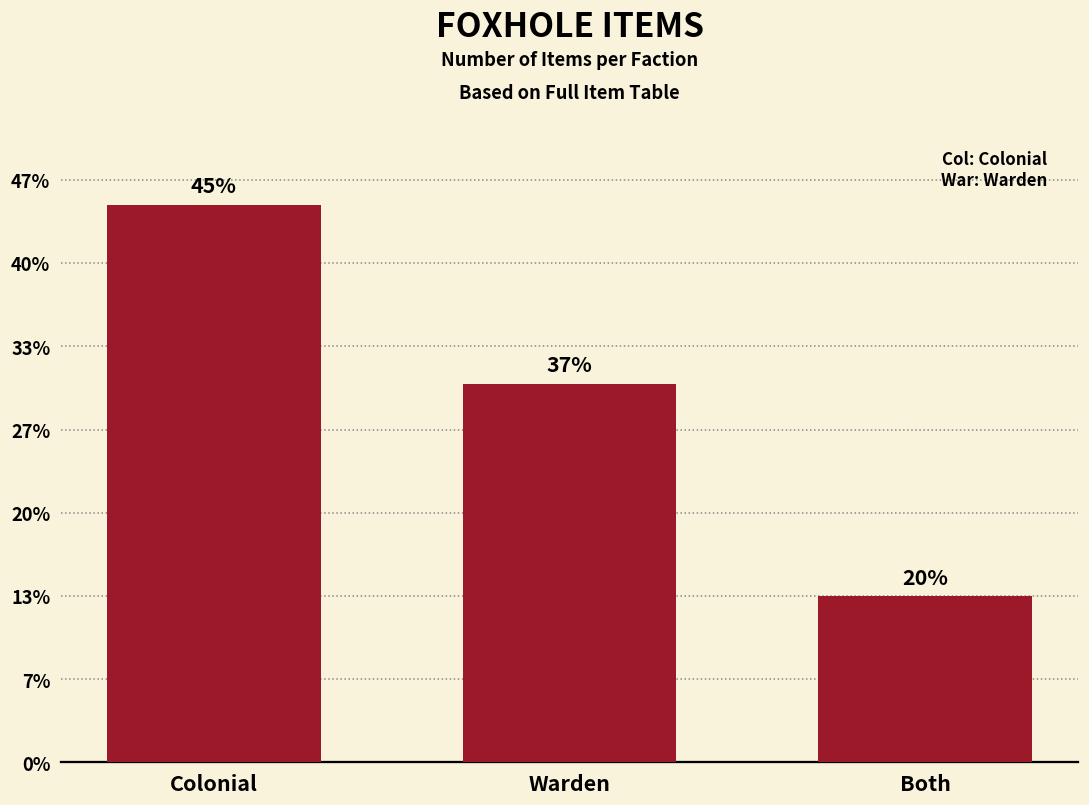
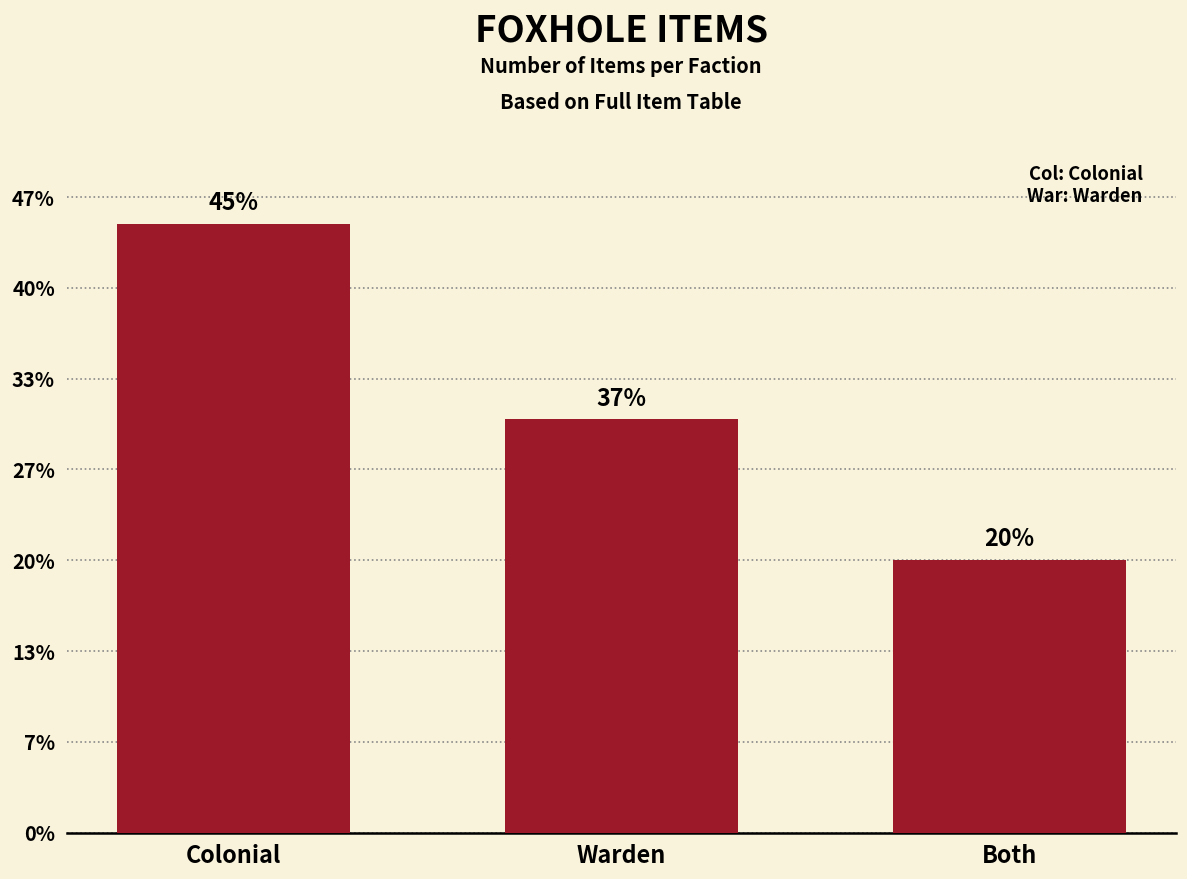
  {
-   "Both": "13.4%"
+   "Both": "20.1%"
  }
